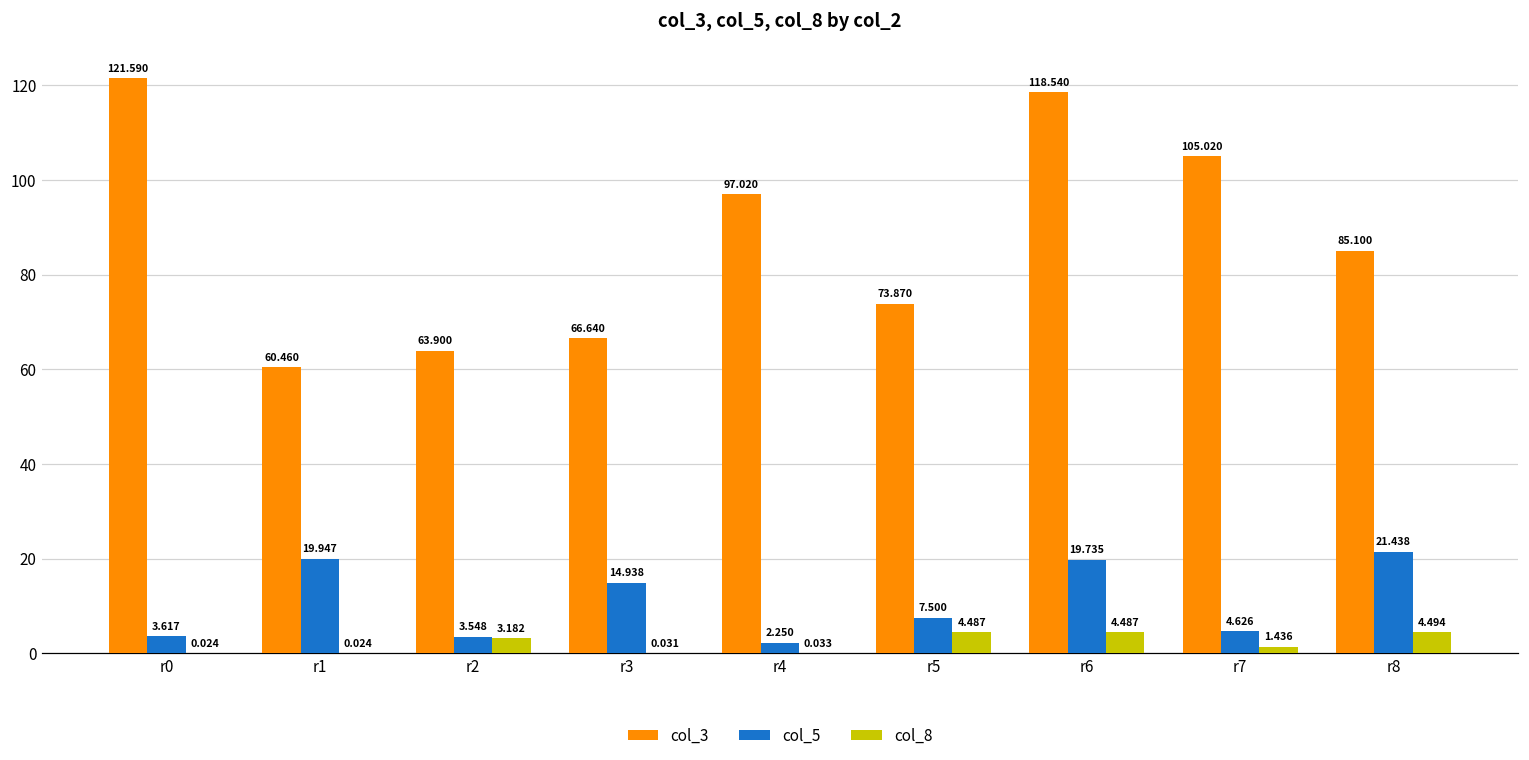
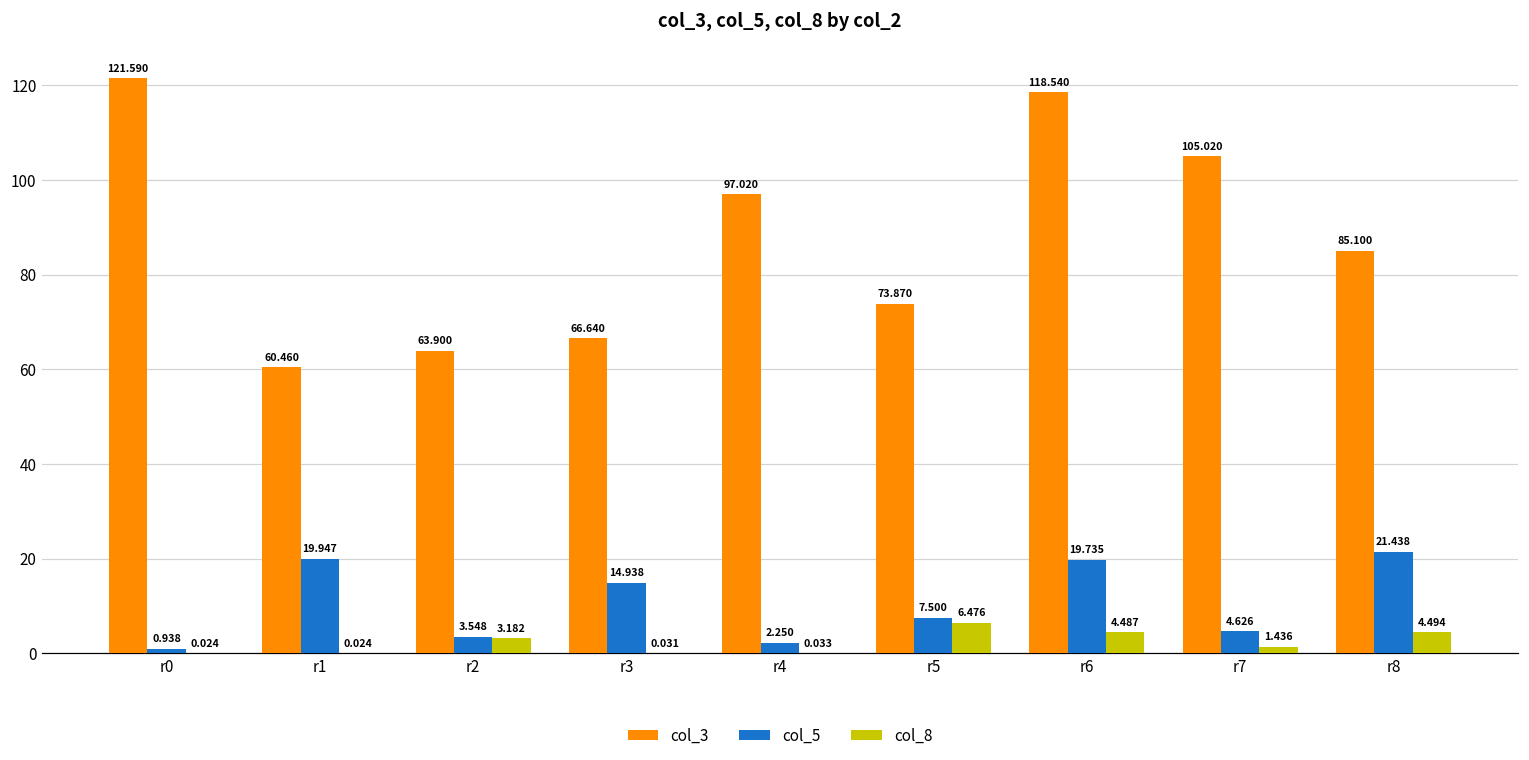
  {
    "col_3": {
      "r0": 121.590,
      "r1": 60.460,
      "r2": 63.900,
      "r3": 66.640,
      "r4": 97.020,
      "r5": 73.870,
      "r6": 118.540,
      "r7": 105.020,
      "r8": 85.100
    },
    "col_5": {
-     "r0": 3.617,
+     "r0": 0.938,
      "r1": 19.947,
      "r2": 3.548,
      "r3": 14.938,
      "r4": 2.250,
      "r5": 7.500,
      "r6": 19.735,
      "r7": 4.626,
      "r8": 21.438
    },
    "col_8": {
      "r0": 0.024,
      "r1": 0.024,
      "r2": 3.182,
      "r3": 0.031,
      "r4": 0.033,
-     "r5": 4.487,
+     "r5": 6.476,
      "r6": 4.487,
      "r7": 1.436,
      "r8": 4.494
    }
  }
